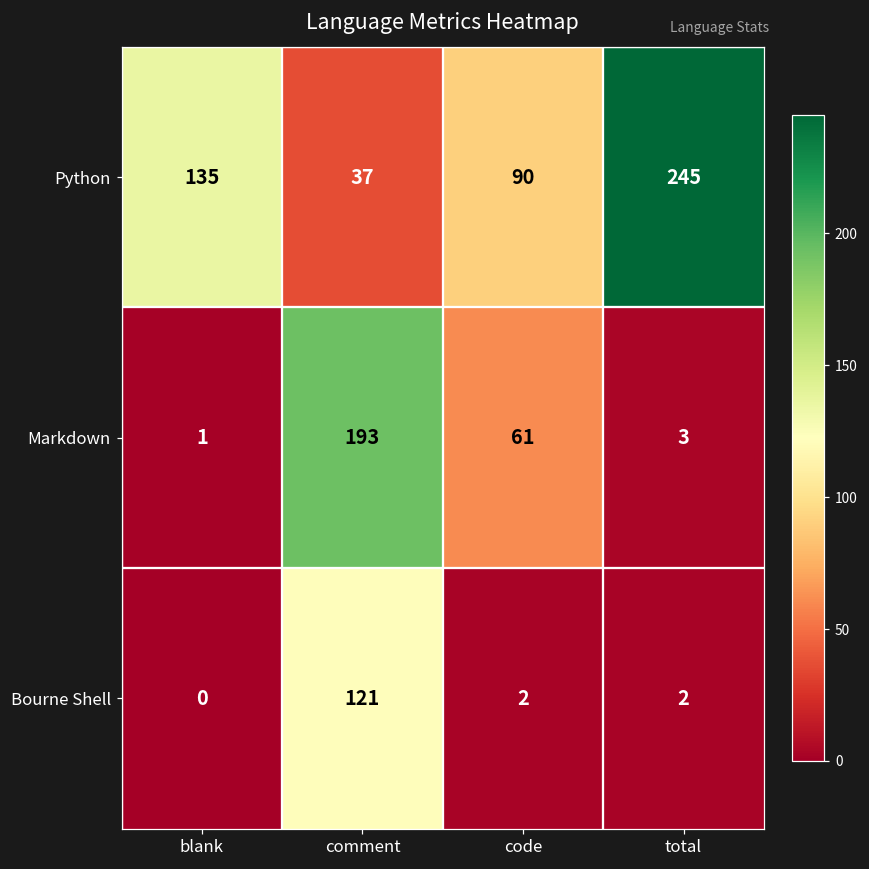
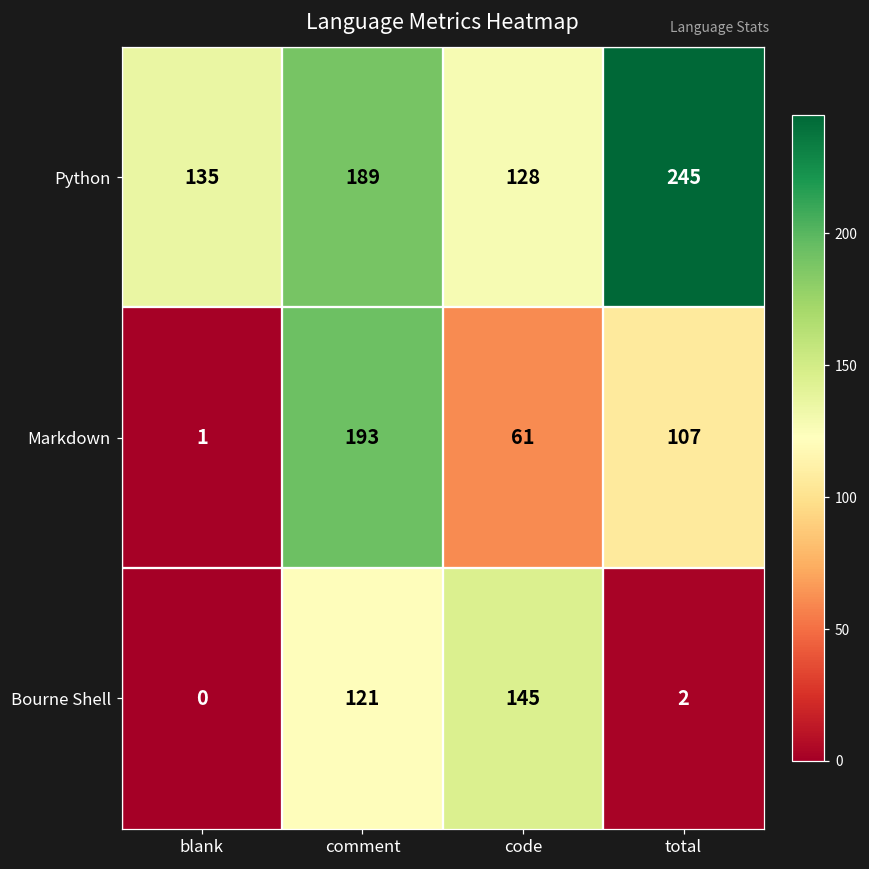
  {
    "Python": {
      "blank": 135,
-     "comment": 37,
-     "code": 90,
+     "comment": 189,
+     "code": 128,
      "total": 245
    },
    "Markdown": {
      "blank": 1,
      "comment": 193,
      "code": 61,
-     "total": 3
+     "total": 107
    },
    "Bourne Shell": {
      "blank": 0,
      "comment": 121,
-     "code": 2,
+     "code": 145,
      "total": 2
    }
  }
